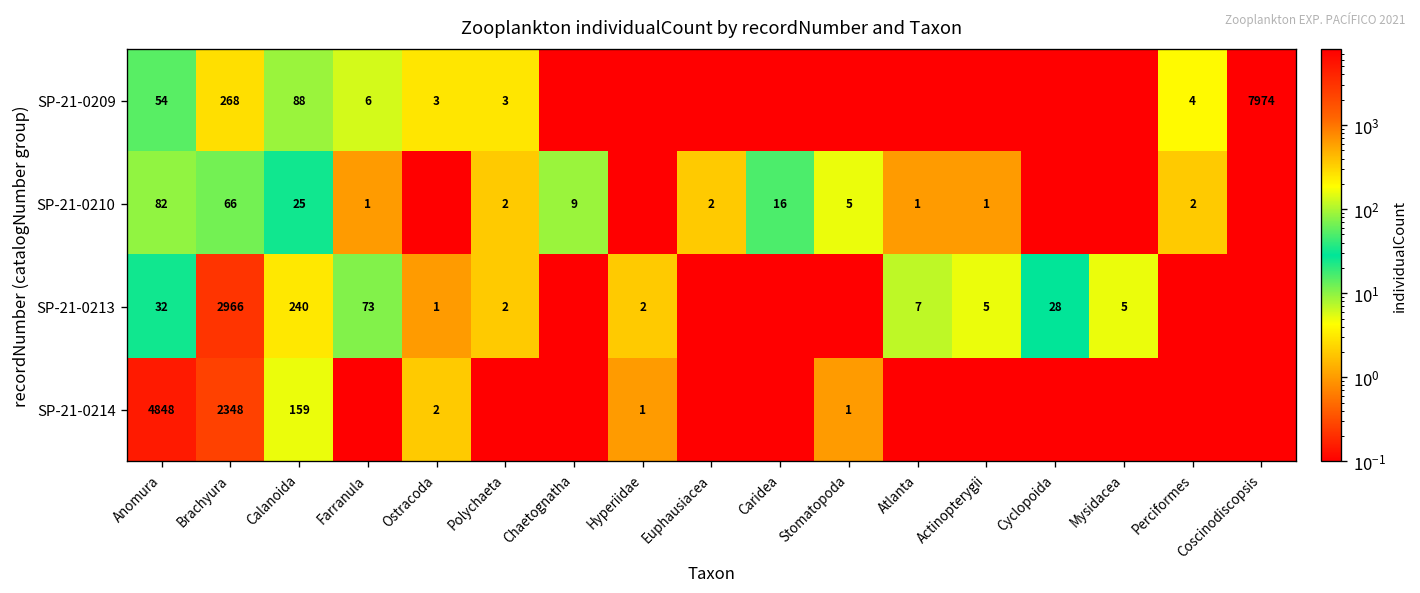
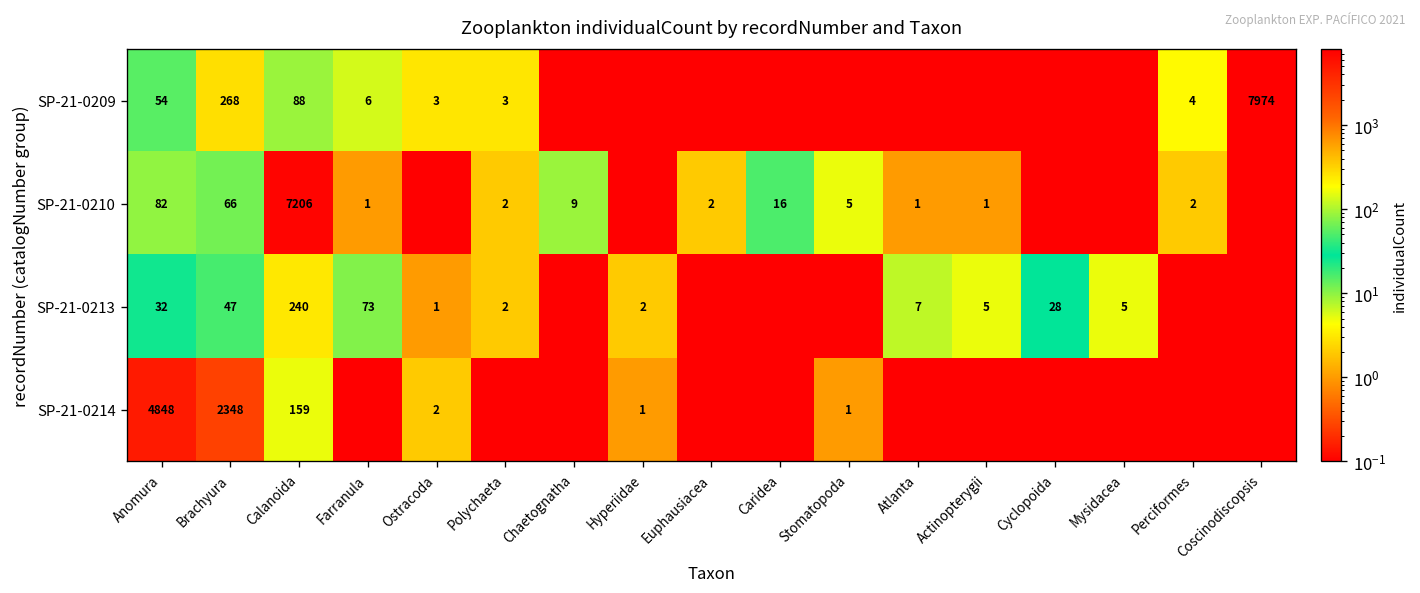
  {
    "SP-21-0209": {
      "Anomura": 54,
      "Brachyura": 268,
      "Calanoida": 88,
      "Farranula": 6,
      "Ostracoda": 3,
      "Polychaeta": 3,
      "Perciformes": 4,
      "Coscinodiscopsis": 7974
    },
    "SP-21-0210": {
      "Anomura": 82,
      "Brachyura": 66,
-     "Calanoida": 25,
+     "Calanoida": 7206,
      "Farranula": 1,
      "Polychaeta": 2,
      "Chaetognatha": 9,
      "Euphausiacea": 2,
      "Caridea": 16,
      "Stomatopoda": 5,
      "Atlanta": 1,
      "Actinopterygii": 1,
      "Perciformes": 2
    },
    "SP-21-0213": {
      "Anomura": 32,
-     "Brachyura": 2966,
+     "Brachyura": 47,
      "Calanoida": 240,
      "Farranula": 73,
      "Ostracoda": 1,
      "Polychaeta": 2,
      "Hyperiidae": 2,
      "Atlanta": 7,
      "Actinopterygii": 5,
      "Cyclopoida": 28,
      "Mysidacea": 5
    },
    "SP-21-0214": {
      "Anomura": 4848,
      "Brachyura": 2348,
      "Calanoida": 159,
      "Ostracoda": 2,
      "Hyperiidae": 1,
      "Stomatopoda": 1
    }
  }
